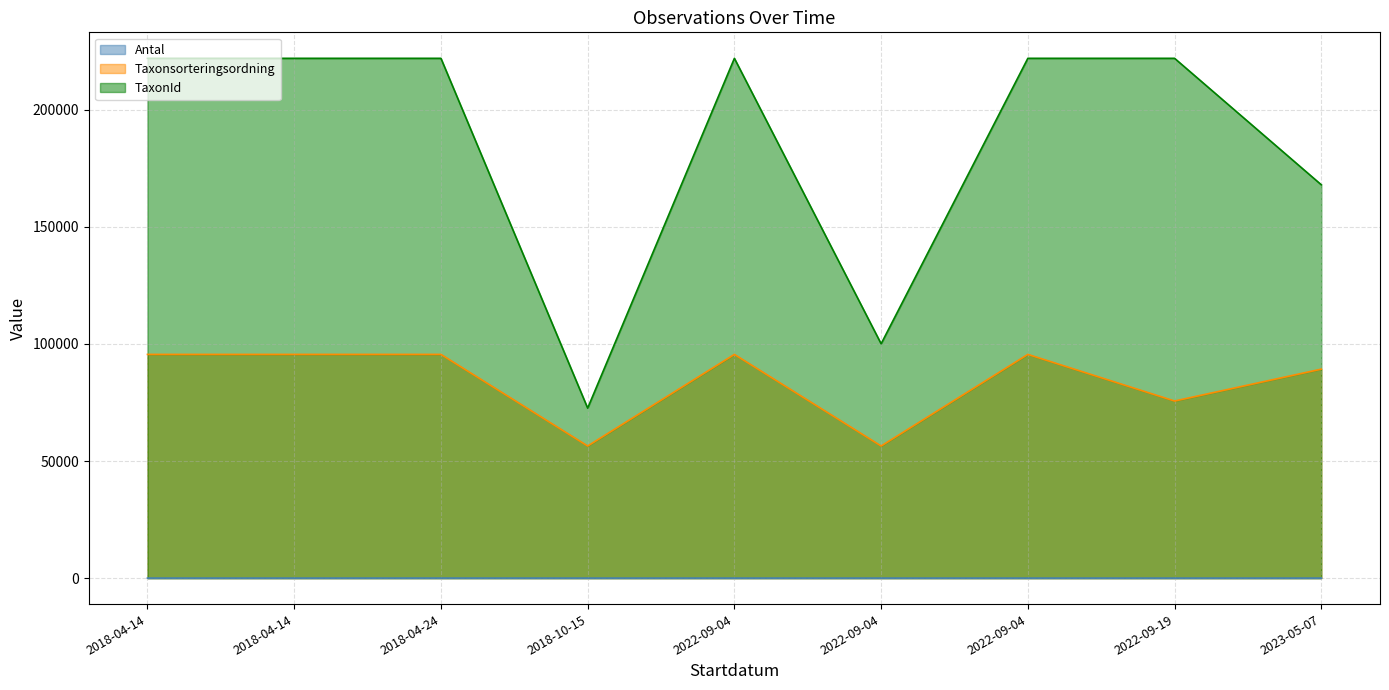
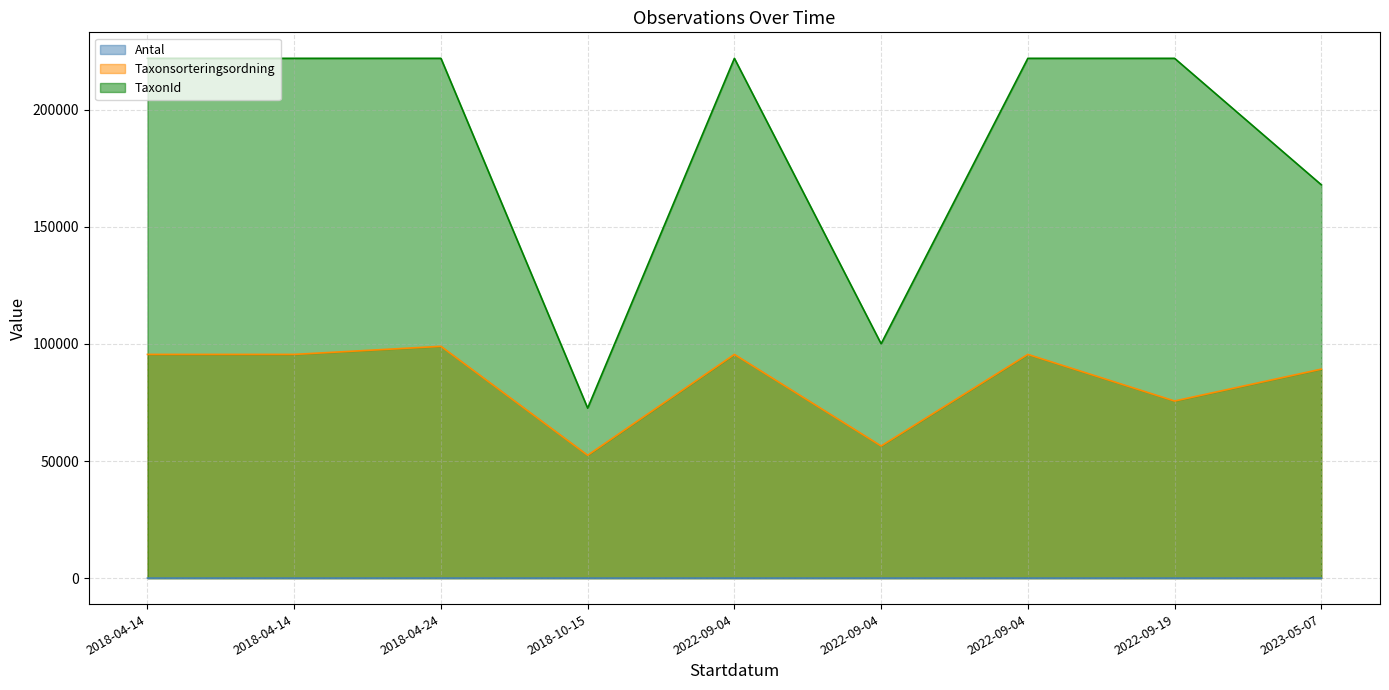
  {
    "Antal": {
      "2018-04-24": 0,
      "2018-10-15": 0,
      "2022-09-19": 0,
      "2023-05-07": 0
    },
    "Taxonsorteringsordning": {
-     "2018-04-24": 96000,
-     "2018-10-15": 56000,
+     "2018-04-24": 99000,
+     "2018-10-15": 52000,
      "2022-09-19": 76000,
      "2023-05-07": 89000
    },
    "TaxonId": {
      "2018-04-24": 222000,
      "2018-10-15": 73000,
      "2022-09-19": 222000,
      "2023-05-07": 168000
    }
  }
